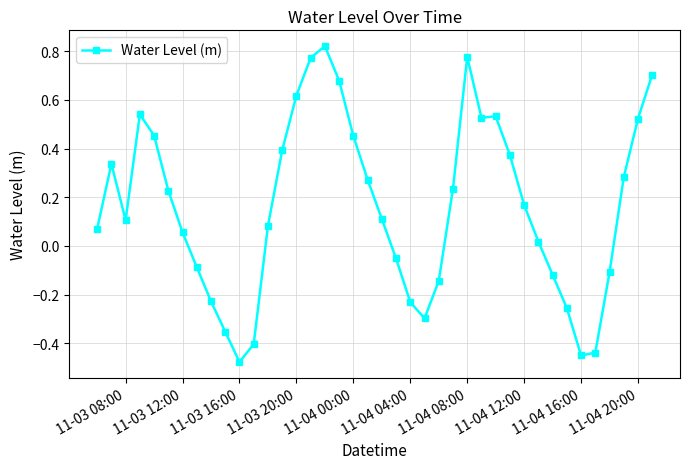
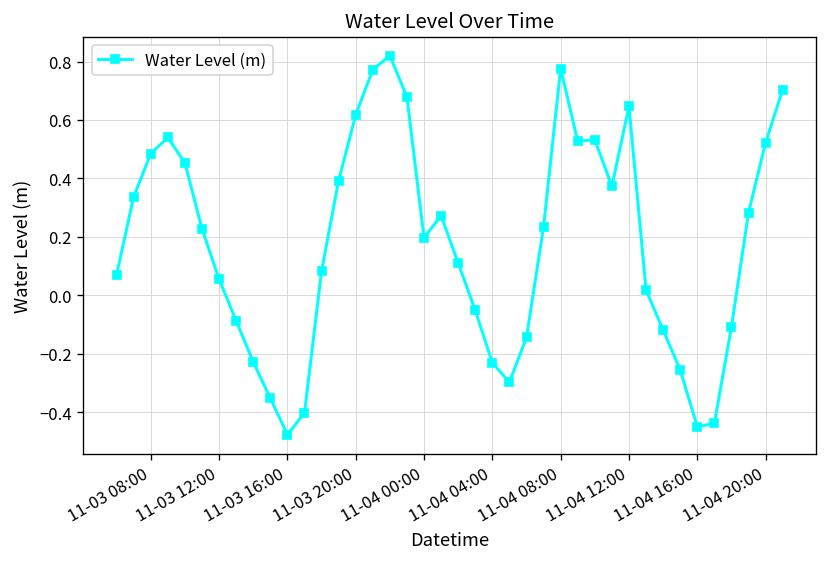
  {
-   "11-03 08:00": 0.11,
+   "11-03 08:00": 0.48,
    "11-03 12:00": 0.06,
    "11-03 16:00": -0.48,
    "11-03 20:00": 0.62,
-   "11-04 00:00": 0.45,
+   "11-04 00:00": 0.20,
    "11-04 04:00": -0.23,
    "11-04 08:00": 0.78,
-   "11-04 12:00": 0.17,
+   "11-04 12:00": 0.65,
    "11-04 16:00": -0.45,
    "11-04 20:00": 0.52
  }
